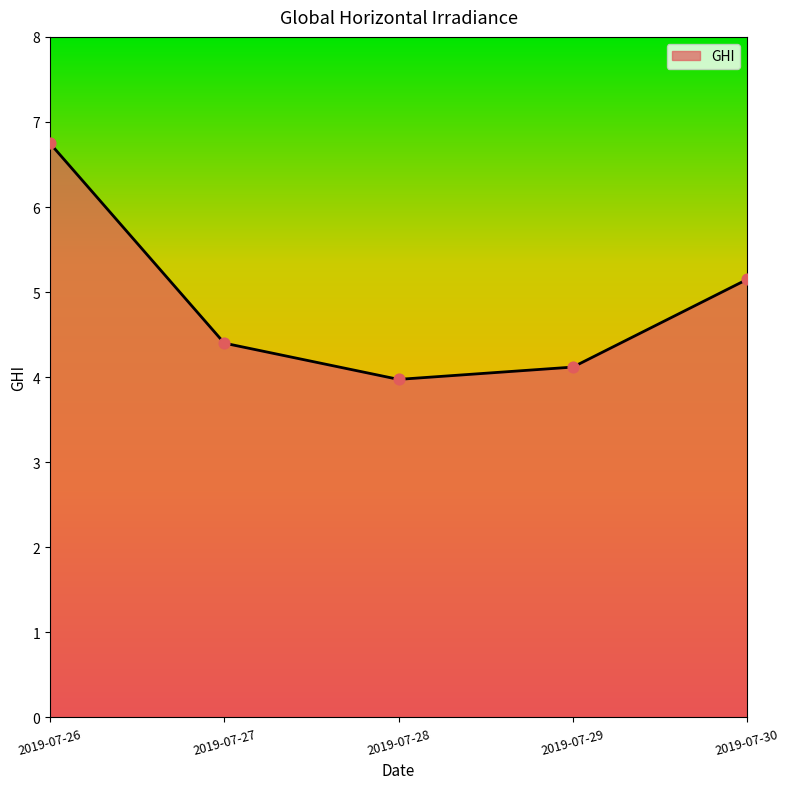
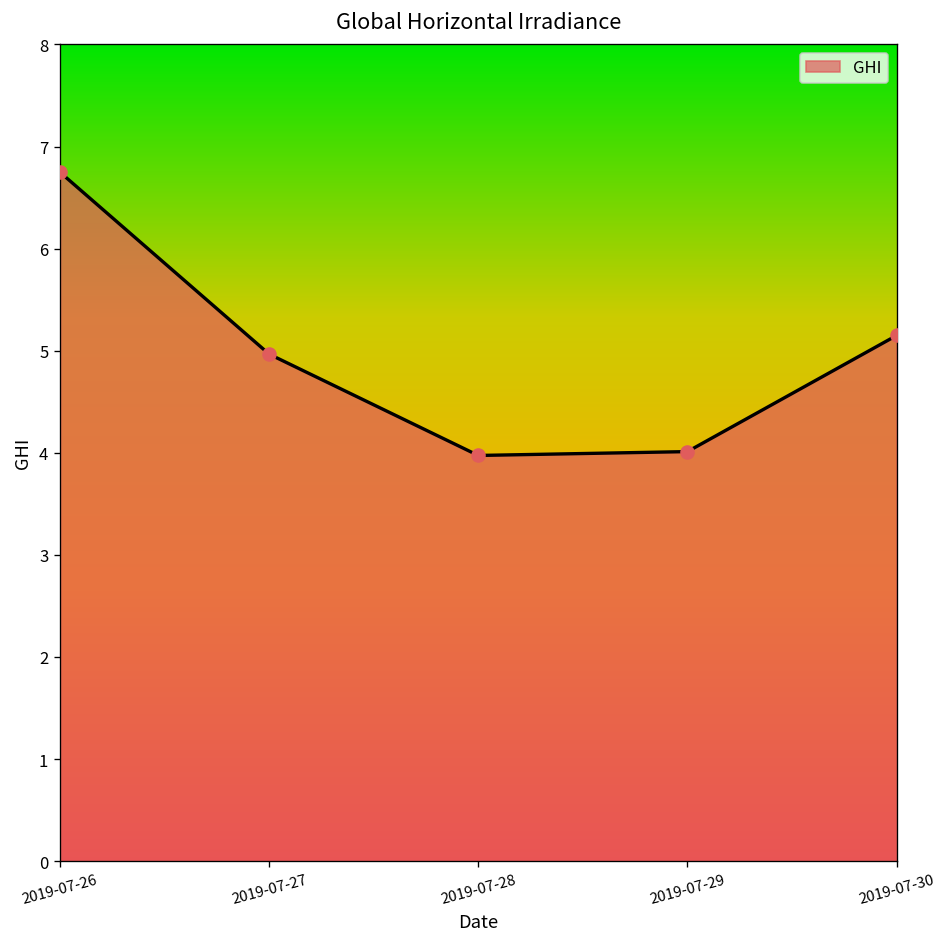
  {
    "2019-07-26": 6.7,
-   "2019-07-27": 4.4,
+   "2019-07-27": 5.0,
    "2019-07-28": 4.0,
-   "2019-07-29": 4.1,
+   "2019-07-29": 4.0,
    "2019-07-30": 5.1
  }
